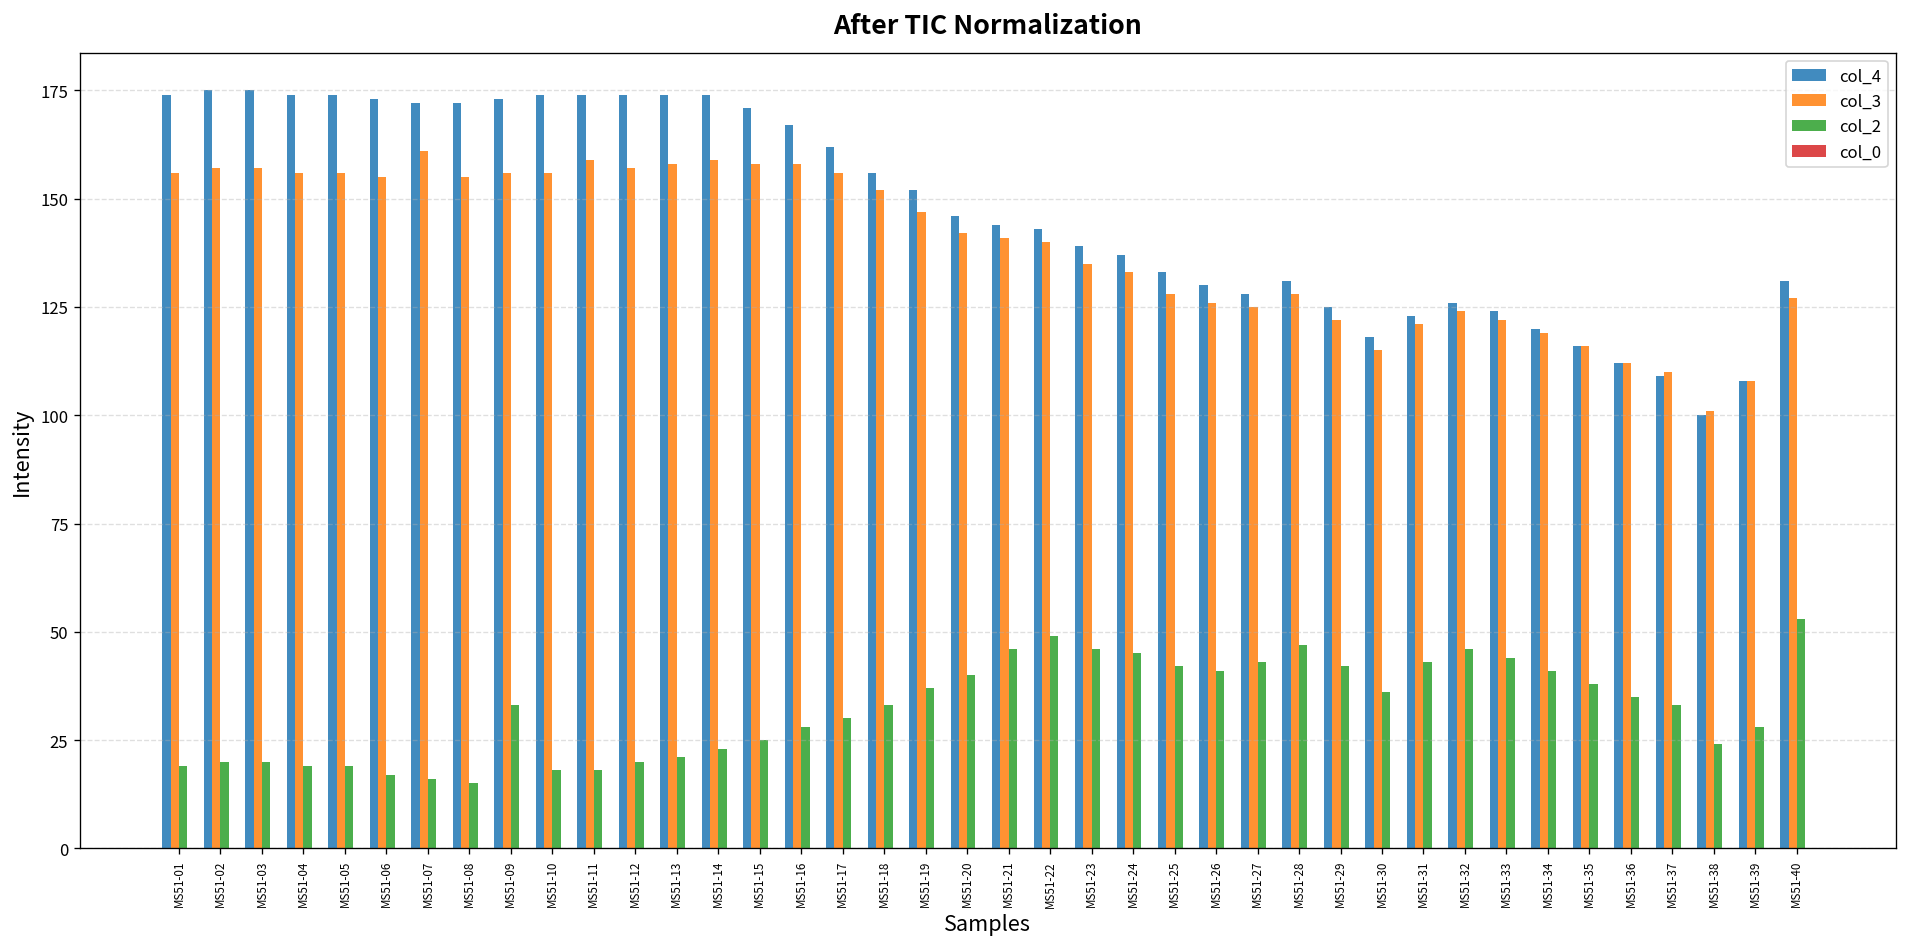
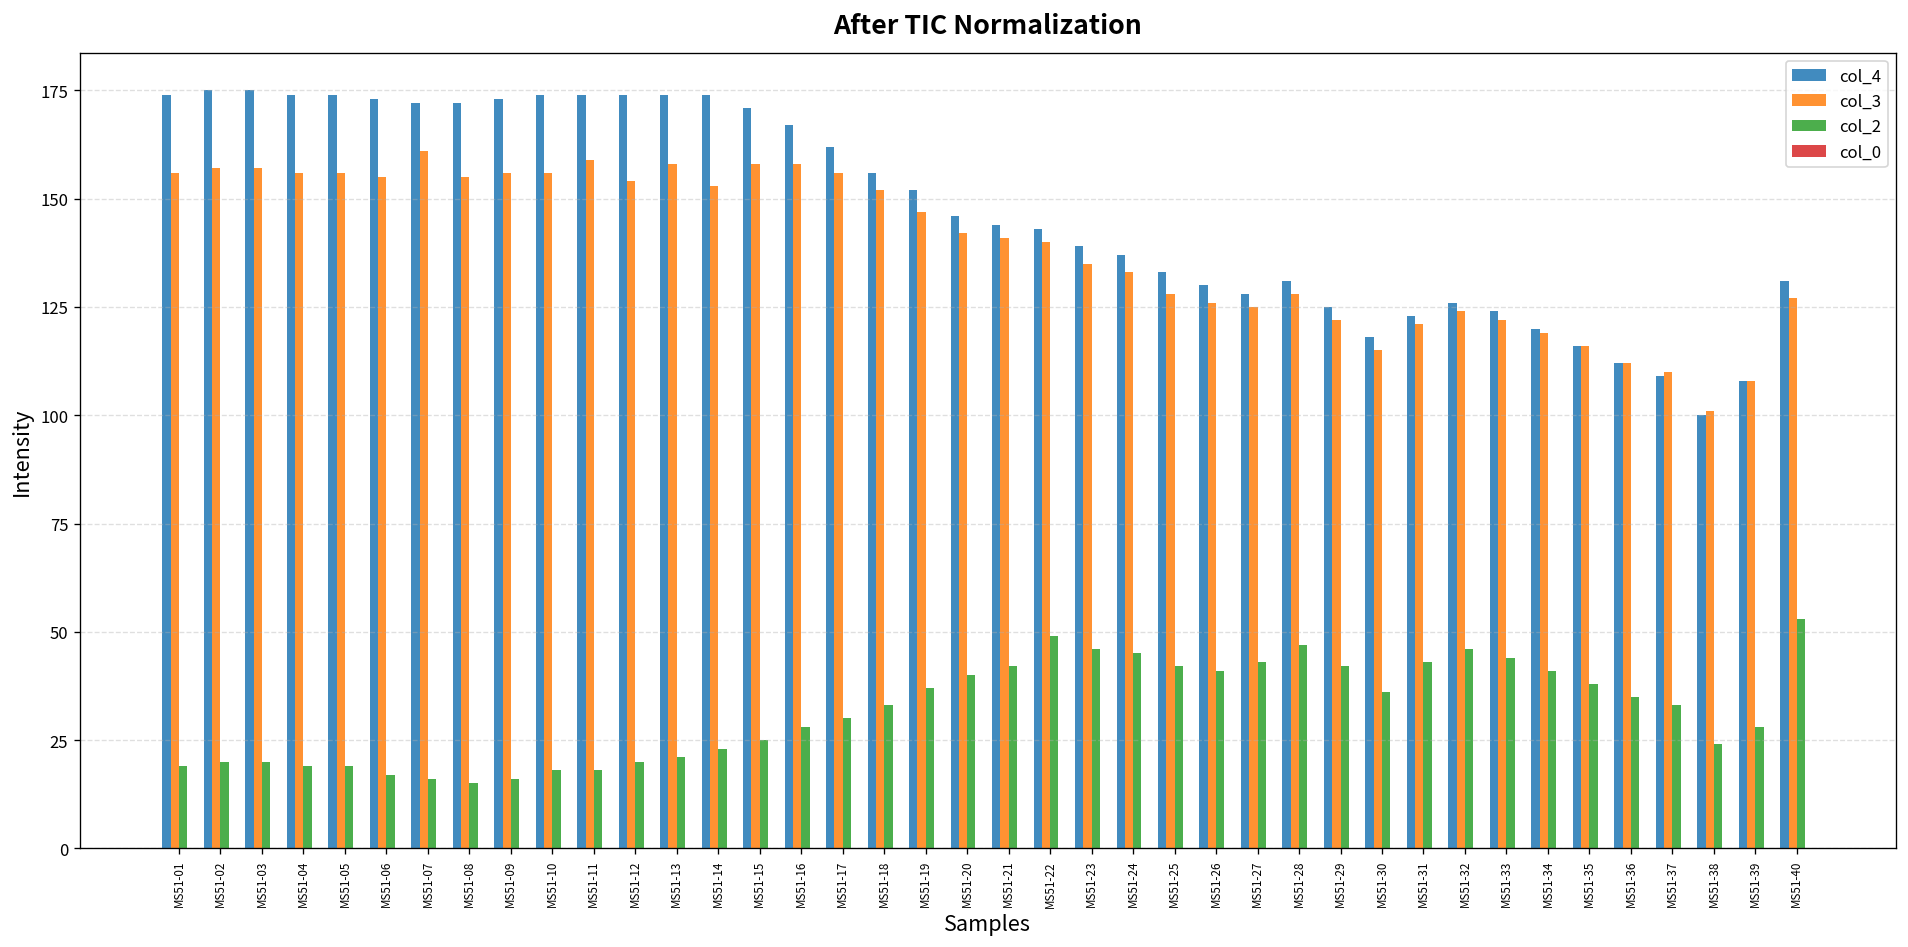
  {
    "col_4": {
      "MS51-01": 174,
      "MS51-02": 175,
      "MS51-03": 175,
      "MS51-04": 174,
      "MS51-05": 174,
      "MS51-06": 173,
      "MS51-07": 172,
      "MS51-08": 172,
      "MS51-09": 173,
      "MS51-10": 174,
      "MS51-11": 174,
      "MS51-12": 174,
      "MS51-13": 174,
      "MS51-14": 174,
      "MS51-15": 171,
      "MS51-16": 167,
      "MS51-17": 162,
      "MS51-18": 156,
      "MS51-19": 152,
      "MS51-20": 146,
      "MS51-21": 144,
      "MS51-22": 143,
      "MS51-23": 139,
      "MS51-24": 137,
      "MS51-25": 133,
      "MS51-26": 130,
      "MS51-27": 128,
      "MS51-28": 131,
      "MS51-29": 125,
      "MS51-30": 118,
      "MS51-31": 123,
      "MS51-32": 126,
      "MS51-33": 124,
      "MS51-34": 120,
      "MS51-35": 116,
      "MS51-36": 112,
      "MS51-37": 109,
      "MS51-38": 100,
      "MS51-39": 108,
      "MS51-40": 131
    },
    "col_3": {
      "MS51-01": 156,
      "MS51-02": 157,
      "MS51-03": 157,
      "MS51-04": 156,
      "MS51-05": 156,
      "MS51-06": 155,
      "MS51-07": 161,
      "MS51-08": 155,
      "MS51-09": 156,
      "MS51-10": 156,
      "MS51-11": 159,
-     "MS51-12": 157,
+     "MS51-12": 154,
      "MS51-13": 158,
-     "MS51-14": 159,
+     "MS51-14": 153,
      "MS51-15": 158,
      "MS51-16": 158,
      "MS51-17": 156,
      "MS51-18": 152,
      "MS51-19": 147,
      "MS51-20": 142,
      "MS51-21": 141,
      "MS51-22": 140,
      "MS51-23": 135,
      "MS51-24": 133,
      "MS51-25": 128,
      "MS51-26": 126,
      "MS51-27": 125,
      "MS51-28": 128,
      "MS51-29": 122,
      "MS51-30": 115,
      "MS51-31": 121,
      "MS51-32": 124,
      "MS51-33": 122,
      "MS51-34": 119,
      "MS51-35": 116,
      "MS51-36": 112,
      "MS51-37": 110,
      "MS51-38": 101,
      "MS51-39": 108,
      "MS51-40": 127
    },
    "col_2": {
      "MS51-01": 19,
      "MS51-02": 20,
      "MS51-03": 20,
      "MS51-04": 19,
      "MS51-05": 19,
      "MS51-06": 17,
      "MS51-07": 16,
      "MS51-08": 15,
-     "MS51-09": 33,
+     "MS51-09": 16,
      "MS51-10": 18,
      "MS51-11": 18,
      "MS51-12": 20,
      "MS51-13": 21,
      "MS51-14": 23,
      "MS51-15": 25,
      "MS51-16": 28,
      "MS51-17": 30,
      "MS51-18": 33,
      "MS51-19": 37,
      "MS51-20": 40,
-     "MS51-21": 46,
+     "MS51-21": 42,
      "MS51-22": 49,
      "MS51-23": 46,
      "MS51-24": 45,
      "MS51-25": 42,
      "MS51-26": 41,
      "MS51-27": 43,
      "MS51-28": 47,
      "MS51-29": 42,
      "MS51-30": 36,
      "MS51-31": 43,
      "MS51-32": 46,
      "MS51-33": 44,
      "MS51-34": 41,
      "MS51-35": 38,
      "MS51-36": 35,
      "MS51-37": 33,
      "MS51-38": 24,
      "MS51-39": 28,
      "MS51-40": 53
    },
    "col_0": {
      "MS51-01": 0,
      "MS51-02": 0,
      "MS51-03": 0,
      "MS51-04": 0,
      "MS51-05": 0,
      "MS51-06": 0,
      "MS51-07": 0,
      "MS51-08": 0,
      "MS51-09": 0,
      "MS51-10": 0,
      "MS51-11": 0,
      "MS51-12": 0,
      "MS51-13": 0,
      "MS51-14": 0,
      "MS51-15": 0,
      "MS51-16": 0,
      "MS51-17": 0,
      "MS51-18": 0,
      "MS51-19": 0,
      "MS51-20": 0,
      "MS51-21": 0,
      "MS51-22": 0,
      "MS51-23": 0,
      "MS51-24": 0,
      "MS51-25": 0,
      "MS51-26": 0,
      "MS51-27": 0,
      "MS51-28": 0,
      "MS51-29": 0,
      "MS51-30": 0,
      "MS51-31": 0,
      "MS51-32": 0,
      "MS51-33": 0,
      "MS51-34": 0,
      "MS51-35": 0,
      "MS51-36": 0,
      "MS51-37": 0,
      "MS51-38": 0,
      "MS51-39": 0,
      "MS51-40": 0
    }
  }
